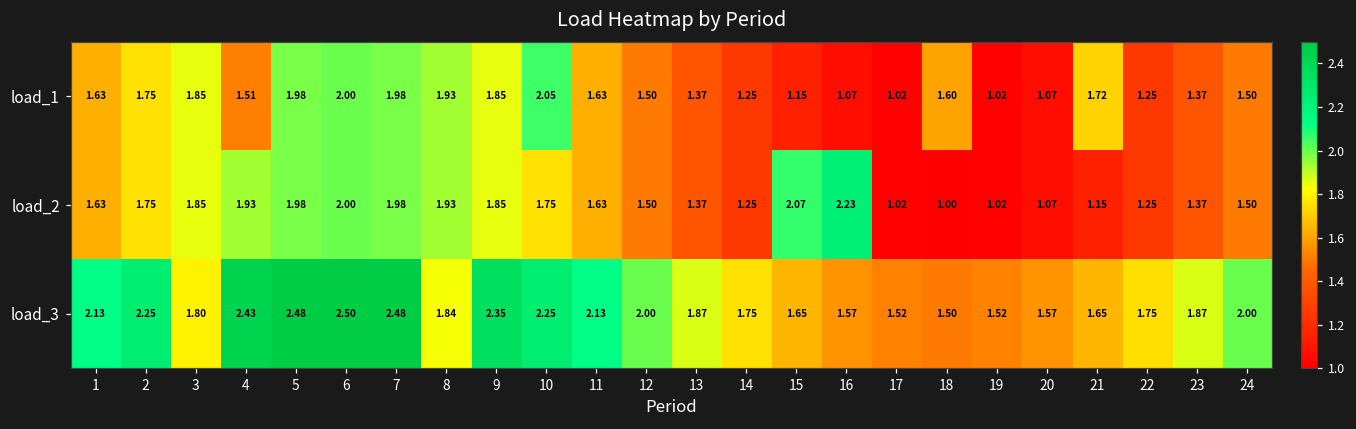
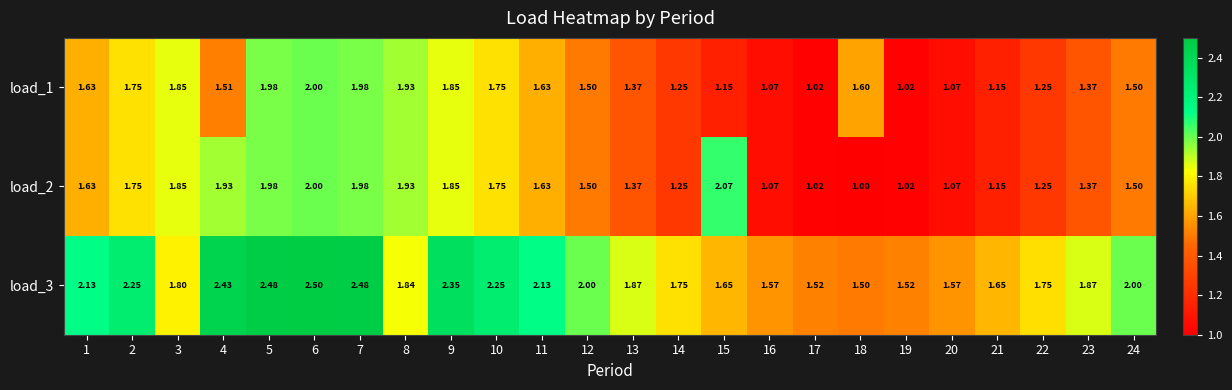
  {
    "load_1": {
      "1": 1.63,
      "2": 1.75,
      "3": 1.85,
      "4": 1.51,
      "5": 1.98,
      "6": 2.00,
      "7": 1.98,
      "8": 1.93,
      "9": 1.85,
-     "10": 2.05,
+     "10": 1.75,
      "11": 1.63,
      "12": 1.50,
      "13": 1.37,
      "14": 1.25,
      "15": 1.15,
      "16": 1.07,
      "17": 1.02,
      "18": 1.60,
      "19": 1.02,
      "20": 1.07,
-     "21": 1.72,
+     "21": 1.15,
      "22": 1.25,
      "23": 1.37,
      "24": 1.50
    },
    "load_2": {
      "1": 1.63,
      "2": 1.75,
      "3": 1.85,
      "4": 1.93,
      "5": 1.98,
      "6": 2.00,
      "7": 1.98,
      "8": 1.93,
      "9": 1.85,
      "10": 1.75,
      "11": 1.63,
      "12": 1.50,
      "13": 1.37,
      "14": 1.25,
      "15": 2.07,
-     "16": 2.23,
+     "16": 1.07,
      "17": 1.02,
      "18": 1.00,
      "19": 1.02,
      "20": 1.07,
      "21": 1.15,
      "22": 1.25,
      "23": 1.37,
      "24": 1.50
    },
    "load_3": {
      "1": 2.13,
      "2": 2.25,
      "3": 1.80,
      "4": 2.43,
      "5": 2.48,
      "6": 2.50,
      "7": 2.48,
      "8": 1.84,
      "9": 2.35,
      "10": 2.25,
      "11": 2.13,
      "12": 2.00,
      "13": 1.87,
      "14": 1.75,
      "15": 1.65,
      "16": 1.57,
      "17": 1.52,
      "18": 1.50,
      "19": 1.52,
      "20": 1.57,
      "21": 1.65,
      "22": 1.75,
      "23": 1.87,
      "24": 2.00
    }
  }
